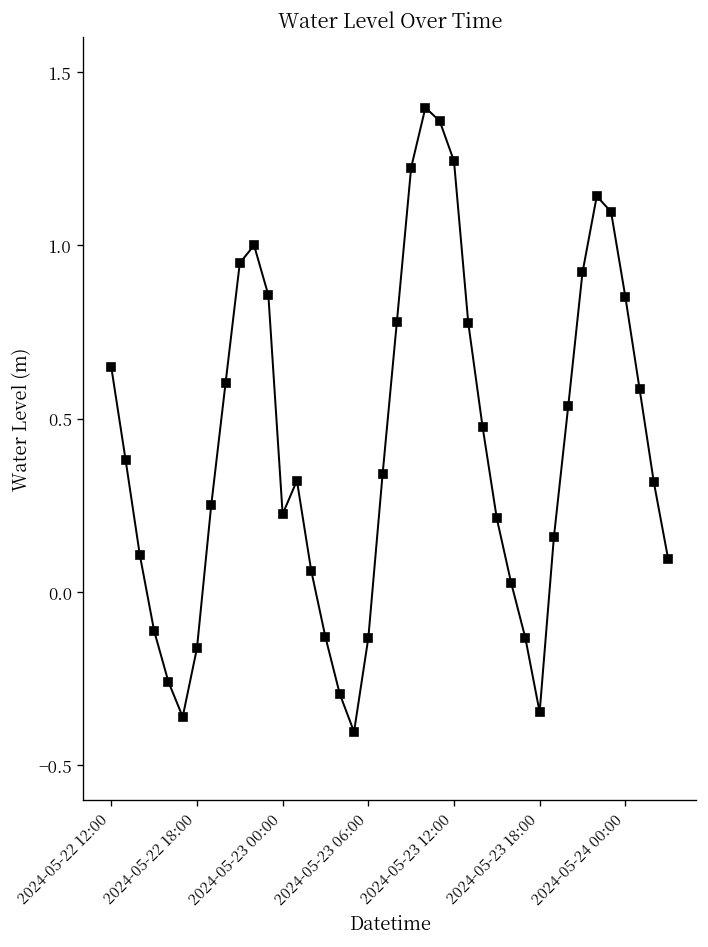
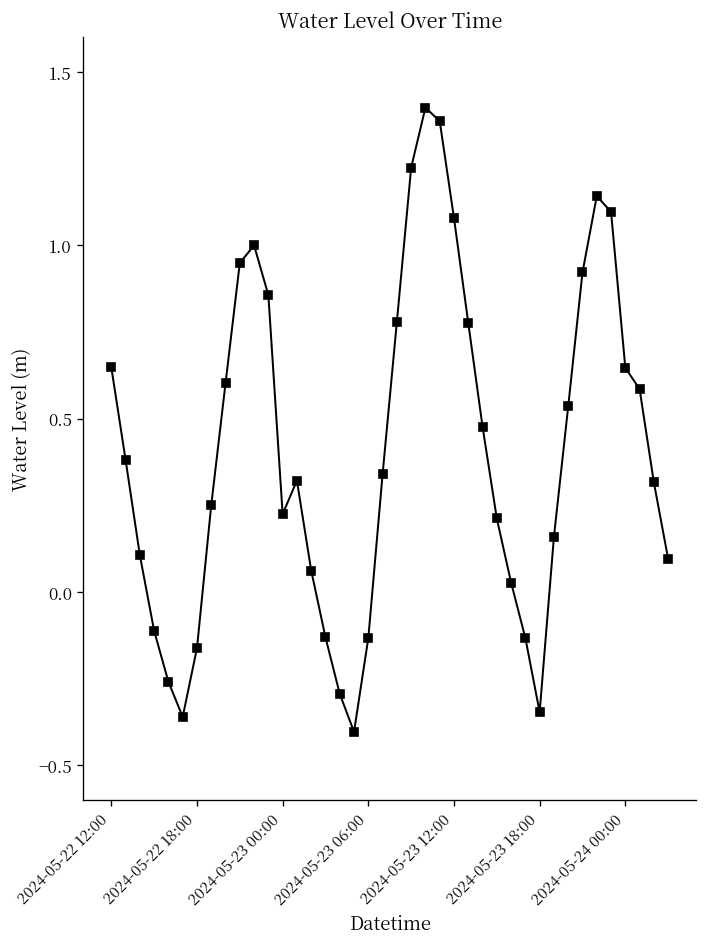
  {
    "2024-05-22 12:00": 0.65,
    "2024-05-22 18:00": -0.16,
    "2024-05-23 00:00": 0.22,
    "2024-05-23 06:00": -0.13,
-   "2024-05-23 12:00": 1.24,
+   "2024-05-23 12:00": 1.08,
    "2024-05-23 18:00": -0.35,
-   "2024-05-24 00:00": 0.85
+   "2024-05-24 00:00": 0.65
  }
